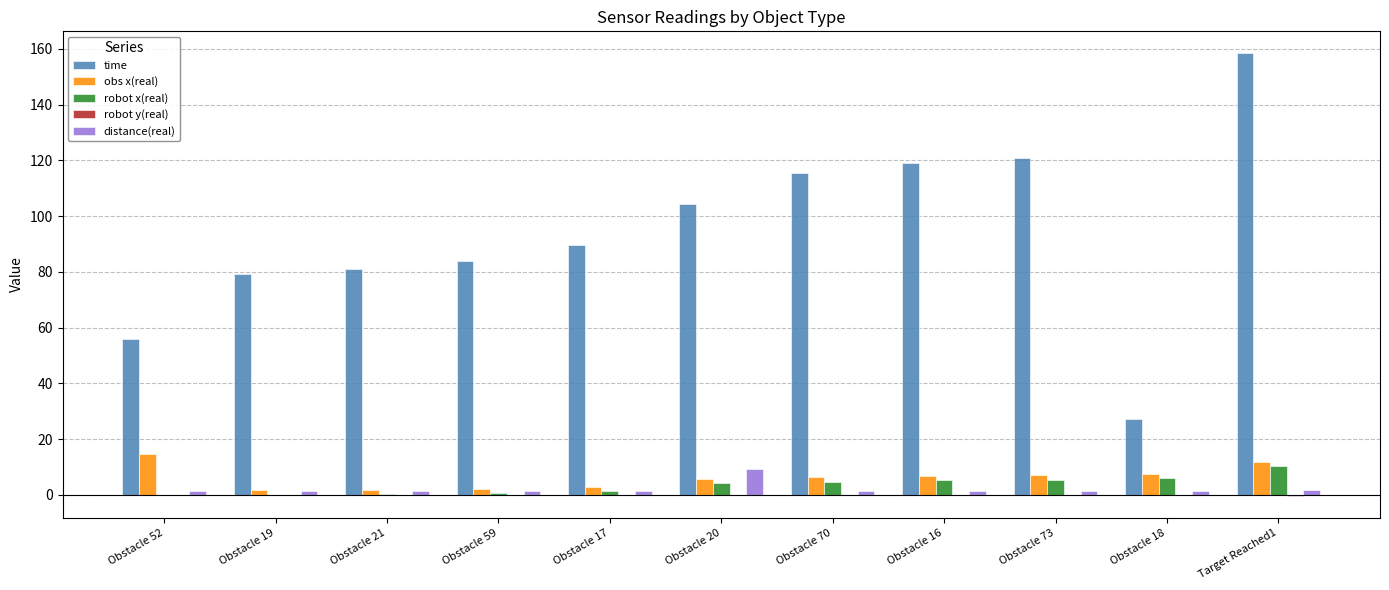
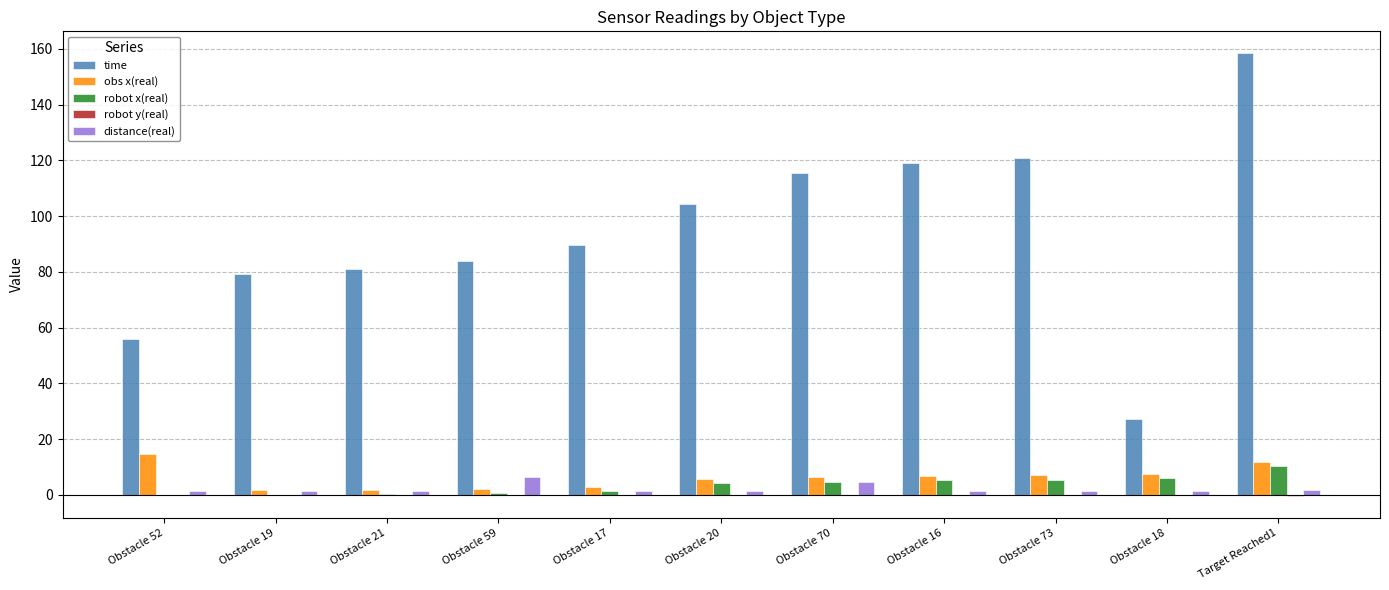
  {
    "time": {
      "Obstacle 52": 56,
      "Obstacle 19": 79,
      "Obstacle 21": 81,
      "Obstacle 59": 84,
      "Obstacle 17": 90,
      "Obstacle 20": 104,
      "Obstacle 70": 115,
      "Obstacle 16": 119,
      "Obstacle 73": 121,
      "Obstacle 18": 27,
      "Target Reached1": 158
    },
    "obs x(real)": {
      "Obstacle 52": 15,
      "Obstacle 19": 2,
      "Obstacle 21": 2,
      "Obstacle 59": 2,
      "Obstacle 17": 3,
      "Obstacle 20": 6,
      "Obstacle 70": 6,
      "Obstacle 16": 7,
      "Obstacle 73": 7,
      "Obstacle 18": 7,
      "Target Reached1": 12
    },
    "robot x(real)": {
      "Obstacle 52": 0,
      "Obstacle 17": 1,
      "Obstacle 20": 4,
      "Obstacle 70": 5,
      "Obstacle 16": 5,
      "Obstacle 73": 6,
      "Obstacle 18": 6,
      "Target Reached1": 10
    },
    "robot y(real)": {
      "Obstacle 52": 0,
      "Obstacle 19": 0,
      "Obstacle 21": 0,
      "Obstacle 59": 0
    },
    "distance(real)": {
      "Obstacle 52": 1,
      "Obstacle 19": 2,
      "Obstacle 21": 2,
-     "Obstacle 59": 2,
+     "Obstacle 59": 7,
      "Obstacle 17": 2,
-     "Obstacle 20": 9,
-     "Obstacle 70": 2,
+     "Obstacle 20": 2,
+     "Obstacle 70": 5,
      "Obstacle 16": 2,
      "Obstacle 73": 2,
      "Obstacle 18": 2,
      "Target Reached1": 2
    }
  }
